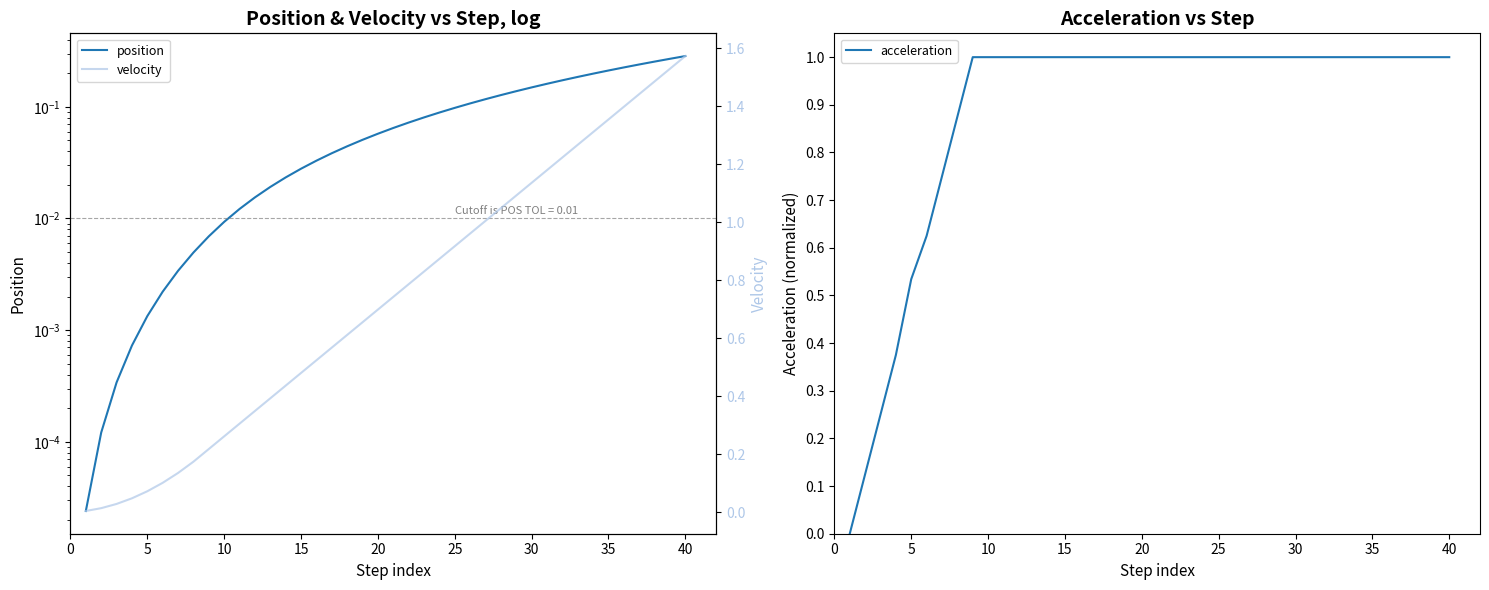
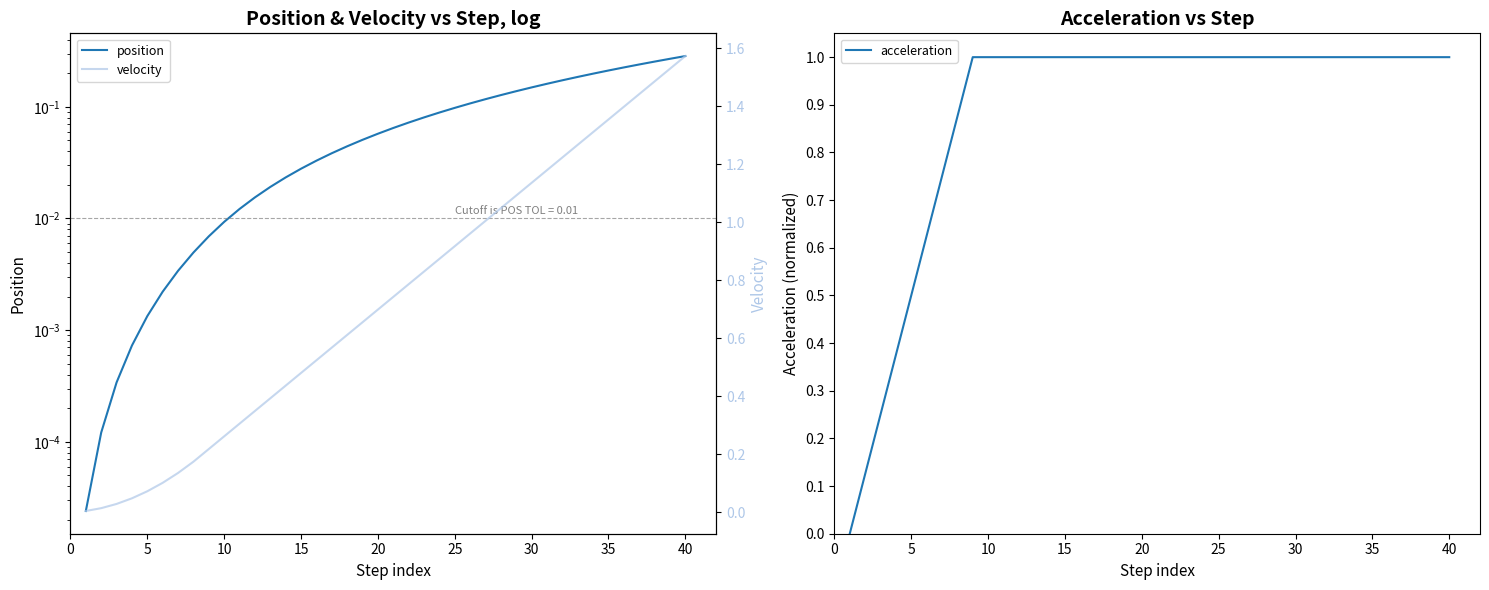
  {
    "Acceleration vs Step": {
-     "5": 0.53,
+     "5": 0.50,
      "10": 1.00,
      "15": 1.00,
      "20": 1.00,
      "25": 1.00,
      "30": 1.00,
      "35": 1.00,
      "40": 1.00
    }
  }
